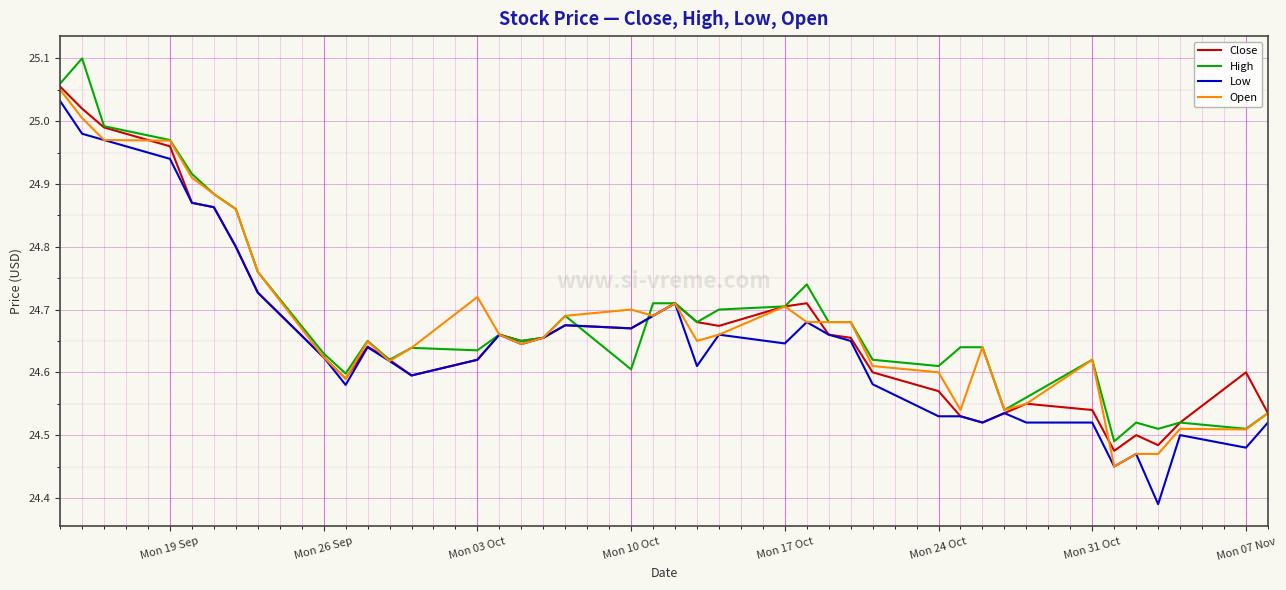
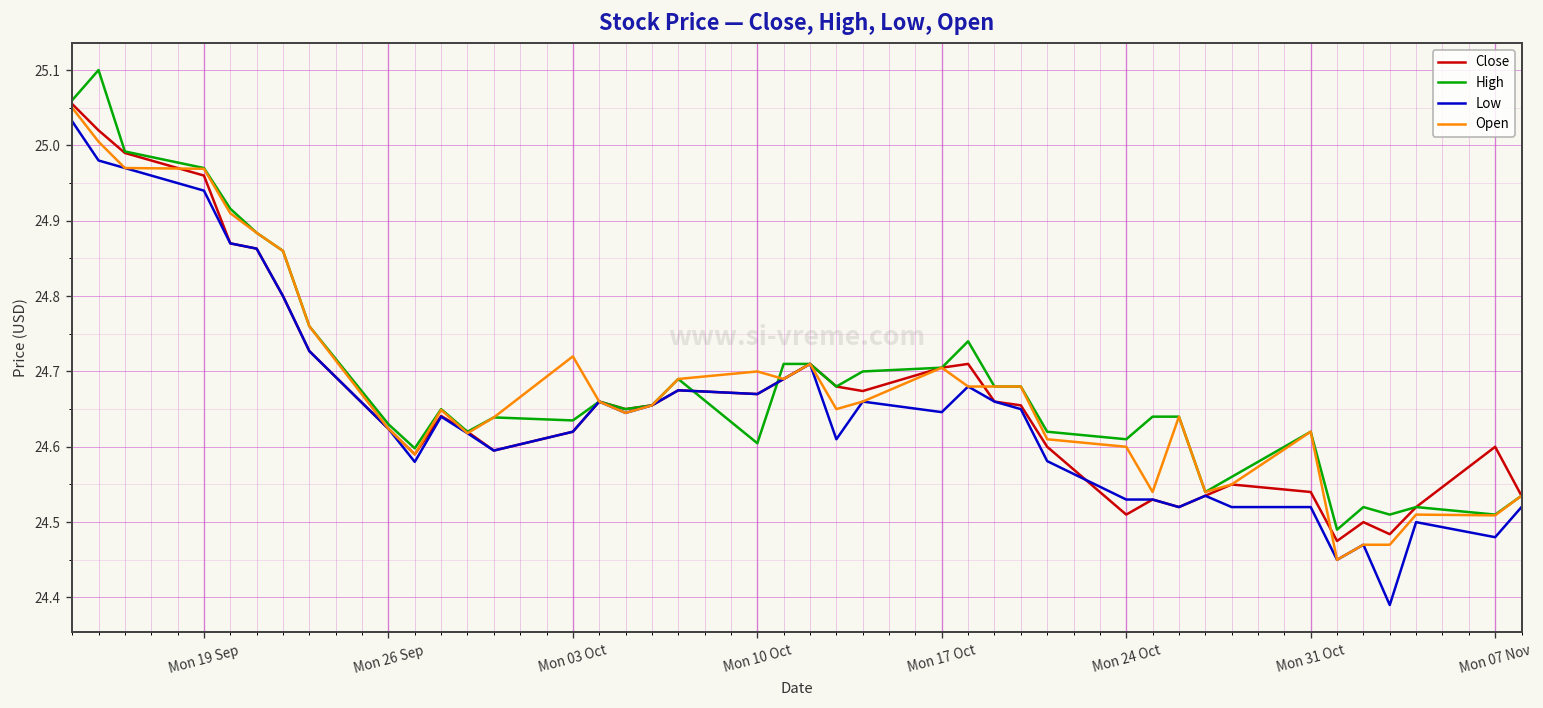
  {
    "Close": {
      "Mon 19 Sep": 24.96,
-     "Mon 24 Oct": 24.57,
+     "Mon 24 Oct": 24.51,
      "Mon 31 Oct": 24.54,
      "Mon 07 Nov": 24.60
    },
    "High": {
      "Mon 26 Sep": 24.63,
      "Mon 03 Oct": 24.64,
      "Mon 10 Oct": 24.60,
      "Mon 24 Oct": 24.61
    },
    "Low": {
      "Mon 19 Sep": 24.94,
      "Mon 17 Oct": 24.65,
      "Mon 24 Oct": 24.53,
      "Mon 31 Oct": 24.52,
      "Mon 07 Nov": 24.48
    },
    "Open": {
      "Mon 03 Oct": 24.72,
      "Mon 10 Oct": 24.70,
      "Mon 24 Oct": 24.60
    }
  }
